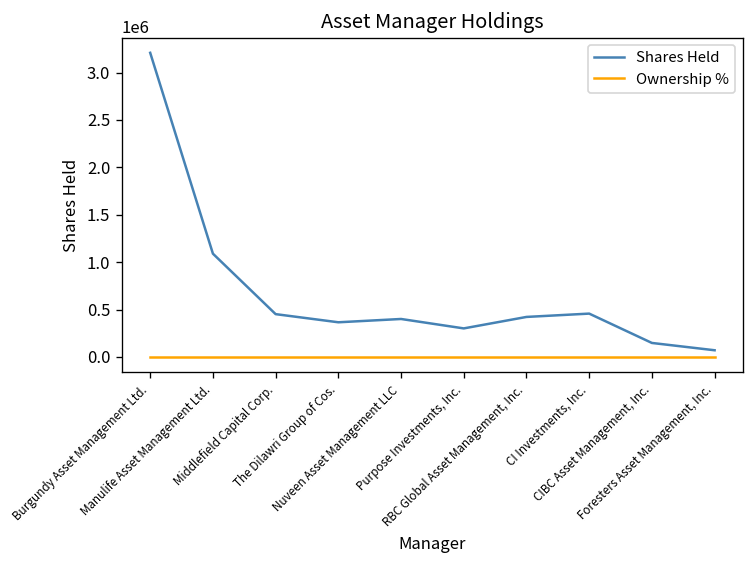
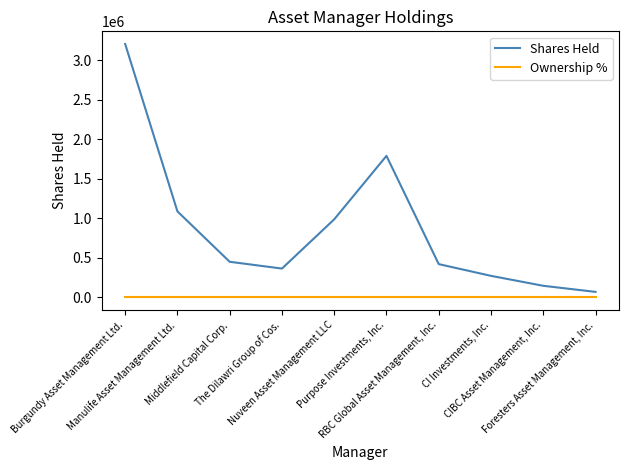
  {
    "Shares Held": {
      "Burgundy Asset Management Ltd.": 3200000,
      "Manulife Asset Management Ltd.": 1100000,
      "Middlefield Capital Corp.": 500000,
      "The Dilawri Group of Cos.": 400000,
-     "Nuveen Asset Management LLC": 400000,
-     "Purpose Investments, Inc.": 300000,
+     "Nuveen Asset Management LLC": 1000000,
+     "Purpose Investments, Inc.": 1800000,
      "RBC Global Asset Management, Inc.": 400000,
-     "CI Investments, Inc.": 500000,
+     "CI Investments, Inc.": 300000,
      "CIBC Asset Management, Inc.": 100000,
      "Foresters Asset Management, Inc.": 100000
    },
    "Ownership %": {
      "Burgundy Asset Management Ltd.": 0,
      "Manulife Asset Management Ltd.": 0,
      "Middlefield Capital Corp.": 0,
      "The Dilawri Group of Cos.": 0,
      "Nuveen Asset Management LLC": 0,
      "Purpose Investments, Inc.": 0,
      "RBC Global Asset Management, Inc.": 0,
      "CI Investments, Inc.": 0,
      "CIBC Asset Management, Inc.": 0,
      "Foresters Asset Management, Inc.": 0
    }
  }
